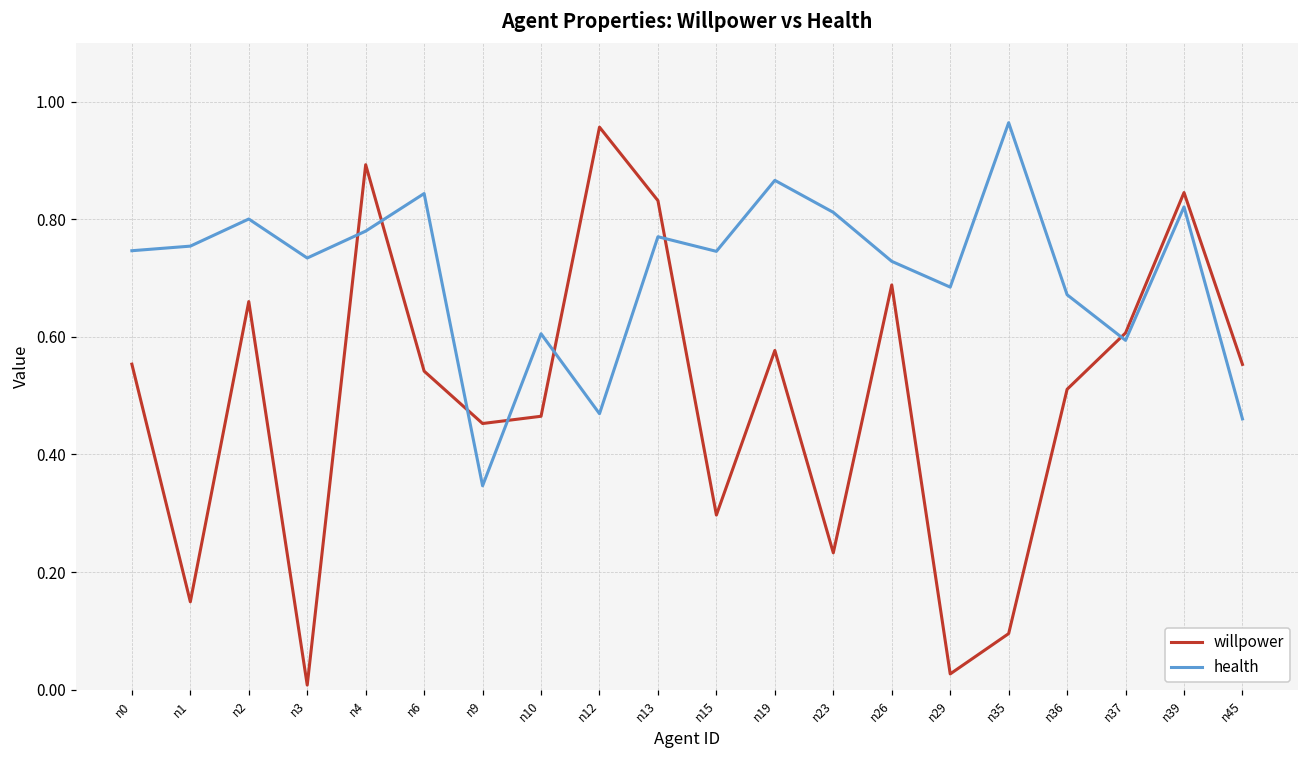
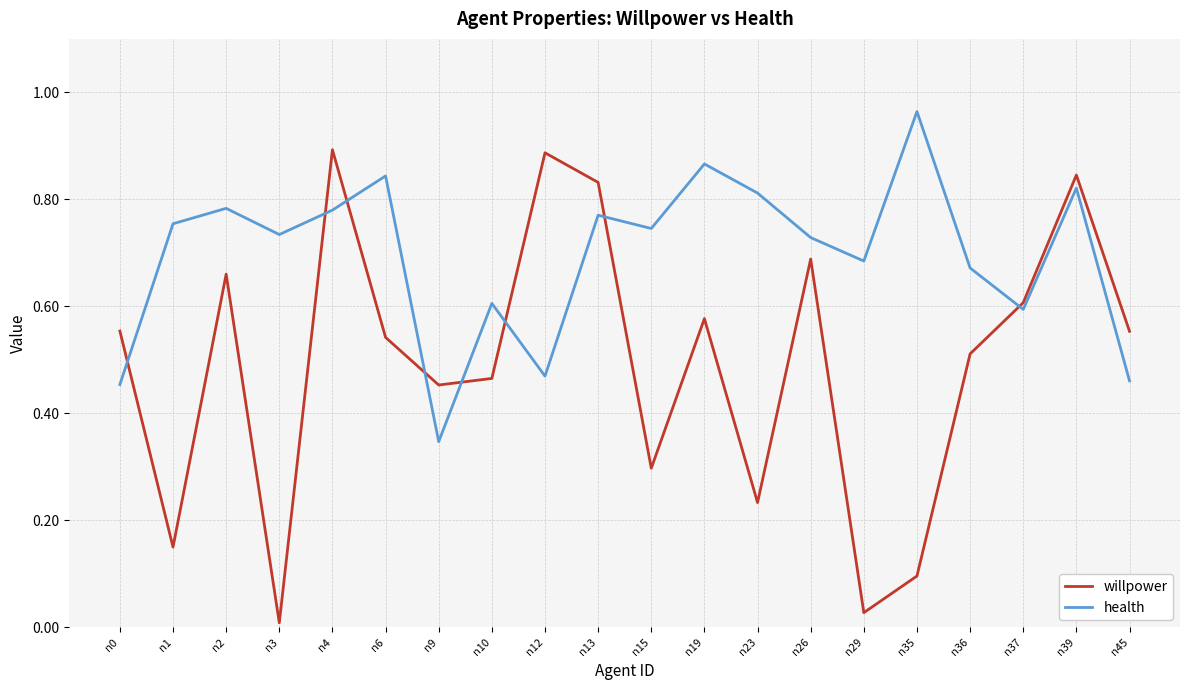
  {
    "willpower": {
      "n0": 0.55,
      "n1": 0.15,
      "n2": 0.66,
      "n3": 0.01,
      "n4": 0.89,
      "n6": 0.54,
      "n9": 0.45,
      "n10": 0.46,
-     "n12": 0.96,
+     "n12": 0.89,
      "n13": 0.83,
      "n15": 0.30,
      "n19": 0.58,
      "n23": 0.23,
      "n26": 0.69,
      "n29": 0.03,
      "n35": 0.10,
      "n36": 0.51,
      "n37": 0.61,
      "n39": 0.85,
      "n45": 0.55
    },
    "health": {
-     "n0": 0.75,
+     "n0": 0.45,
      "n1": 0.75,
-     "n2": 0.80,
+     "n2": 0.78,
      "n3": 0.73,
      "n4": 0.78,
      "n6": 0.84,
      "n9": 0.35,
      "n10": 0.61,
      "n12": 0.47,
      "n13": 0.77,
      "n15": 0.75,
      "n19": 0.87,
      "n23": 0.81,
      "n26": 0.73,
      "n29": 0.68,
      "n35": 0.96,
      "n36": 0.67,
      "n37": 0.59,
      "n39": 0.82,
      "n45": 0.46
    }
  }
